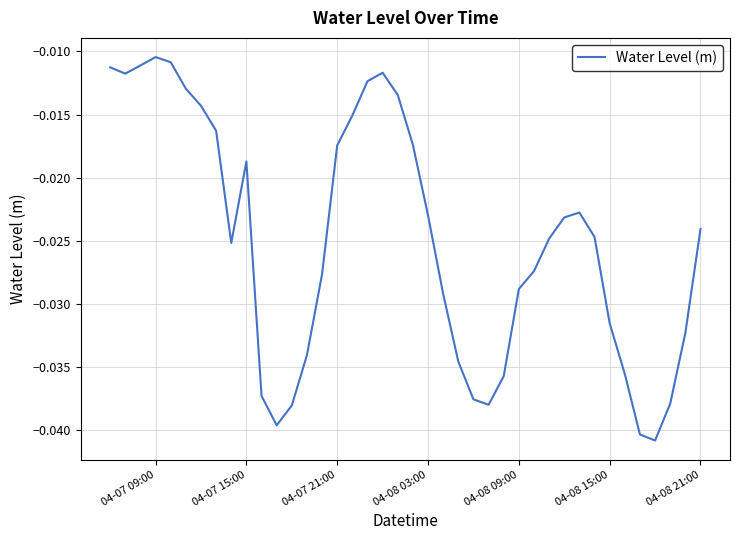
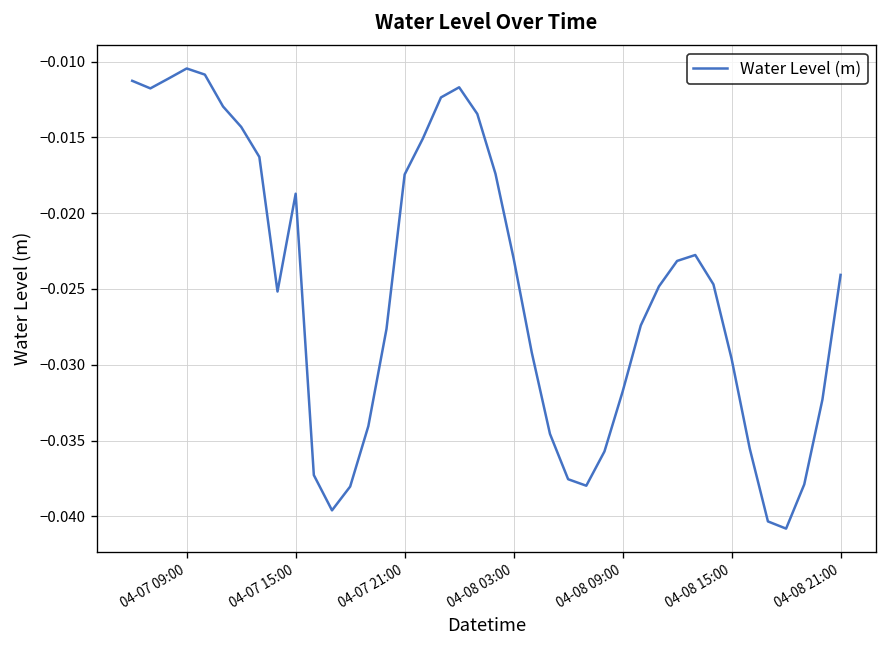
  {
    "04-07 09:00": -0.0104,
    "04-07 15:00": -0.0187,
    "04-07 21:00": -0.0174,
    "04-08 03:00": -0.0230,
-   "04-08 09:00": -0.0288,
-   "04-08 15:00": -0.0315,
+   "04-08 09:00": -0.0318,
+   "04-08 15:00": -0.0296,
    "04-08 21:00": -0.0241
  }
